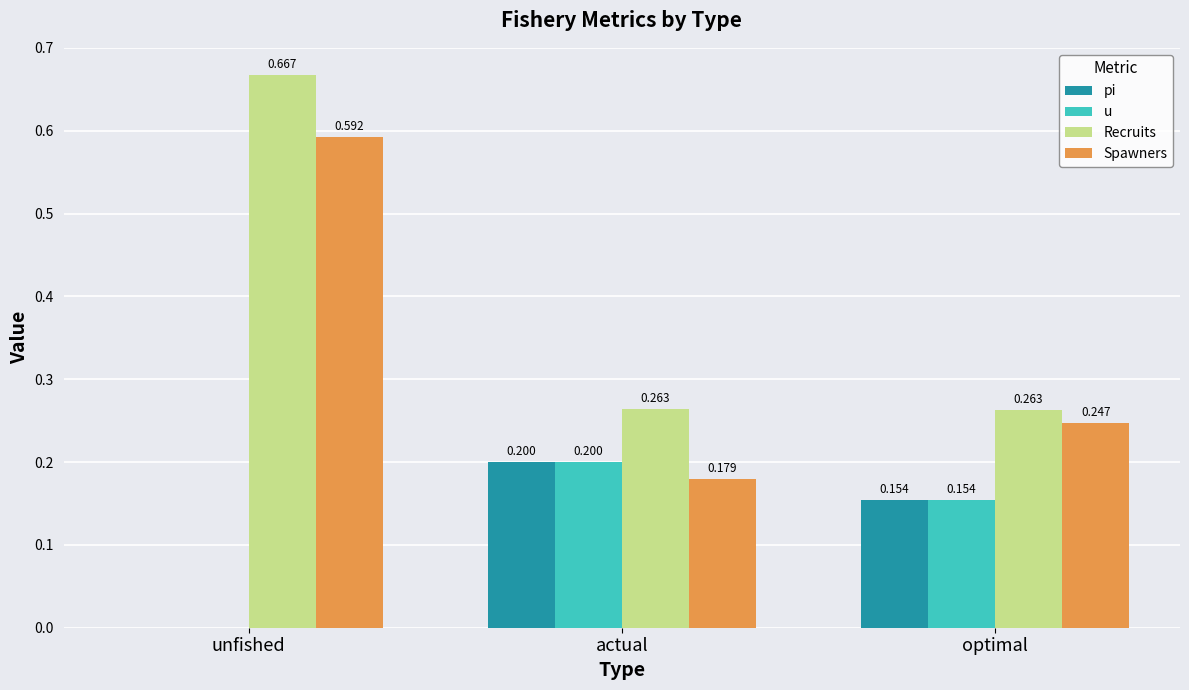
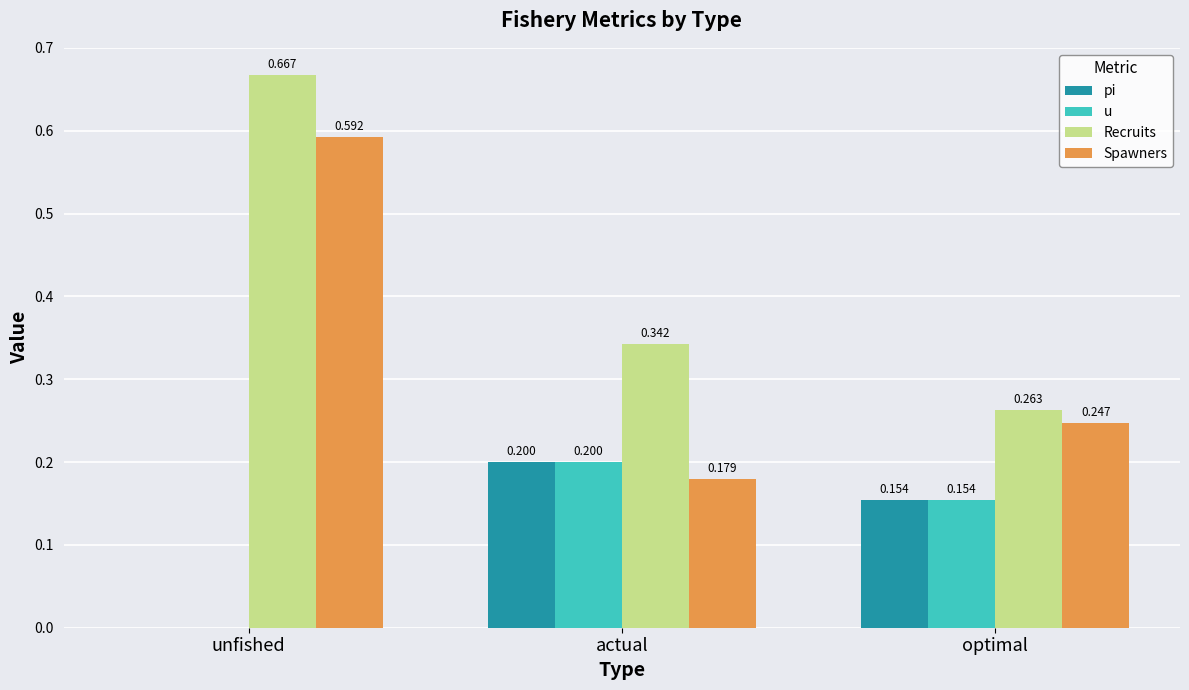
  {
    "pi": {
      "actual": 0.200,
      "optimal": 0.154
    },
    "u": {
      "actual": 0.200,
      "optimal": 0.154
    },
    "Recruits": {
      "unfished": 0.667,
-     "actual": 0.263,
+     "actual": 0.342,
      "optimal": 0.263
    },
    "Spawners": {
      "unfished": 0.592,
      "actual": 0.179,
      "optimal": 0.247
    }
  }
